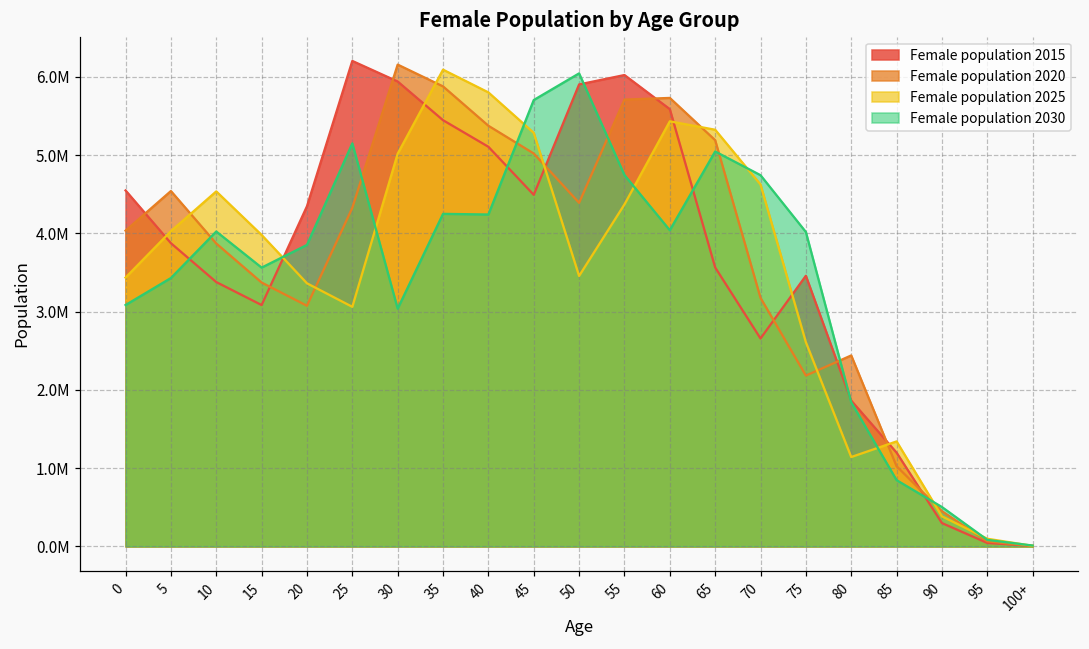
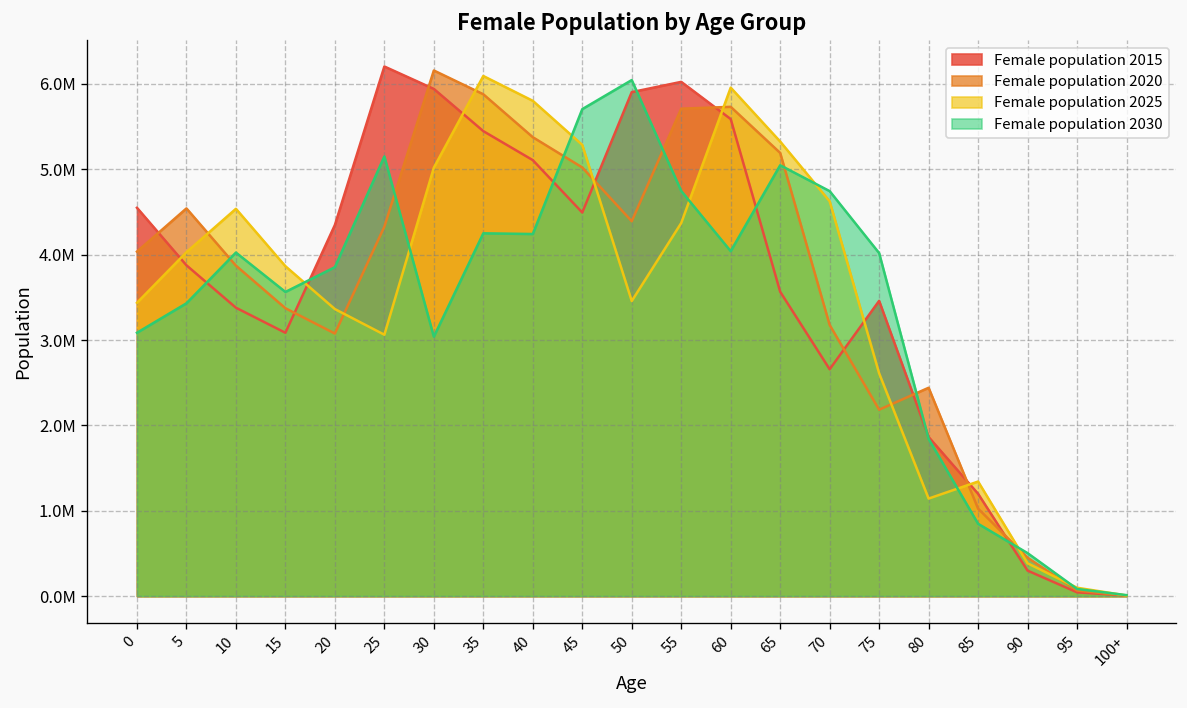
  {
    "Female population 2025": {
      "0": 3400000,
      "5": 4000000,
      "10": 4500000,
-     "15": 4000000,
+     "15": 3900000,
      "20": 3400000,
      "25": 3100000,
      "30": 5000000,
      "35": 6100000,
      "40": 5800000,
      "45": 5300000,
      "50": 3500000,
      "55": 4400000,
-     "60": 5400000,
+     "60": 6000000,
      "65": 5300000,
      "70": 4600000,
      "75": 2600000,
      "80": 1100000,
      "85": 1300000,
      "90": 400000
    },
    "Female population 2030": {
      "0": 3100000,
      "5": 3400000,
      "10": 4000000,
      "15": 3600000,
      "20": 3900000,
      "25": 5200000,
      "30": 3000000,
      "35": 4300000,
      "40": 4200000,
      "45": 5700000,
      "50": 6000000,
      "55": 4700000,
      "60": 4000000,
      "65": 5000000,
      "70": 4700000,
      "75": 4000000,
      "85": 800000,
      "90": 500000
    }
  }
